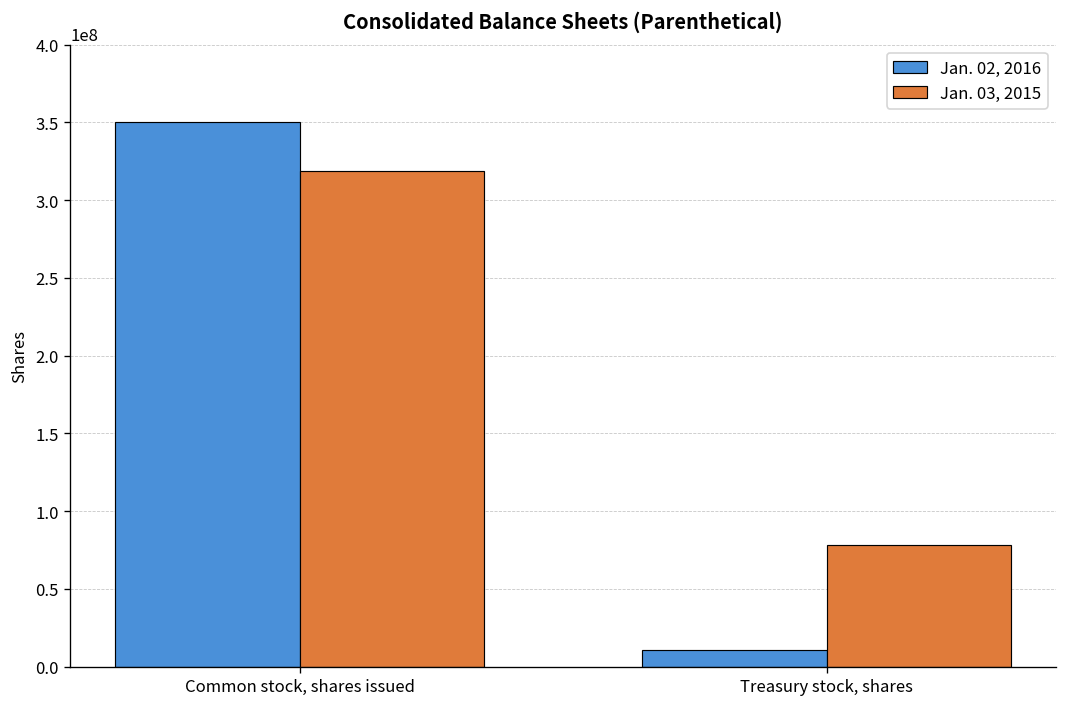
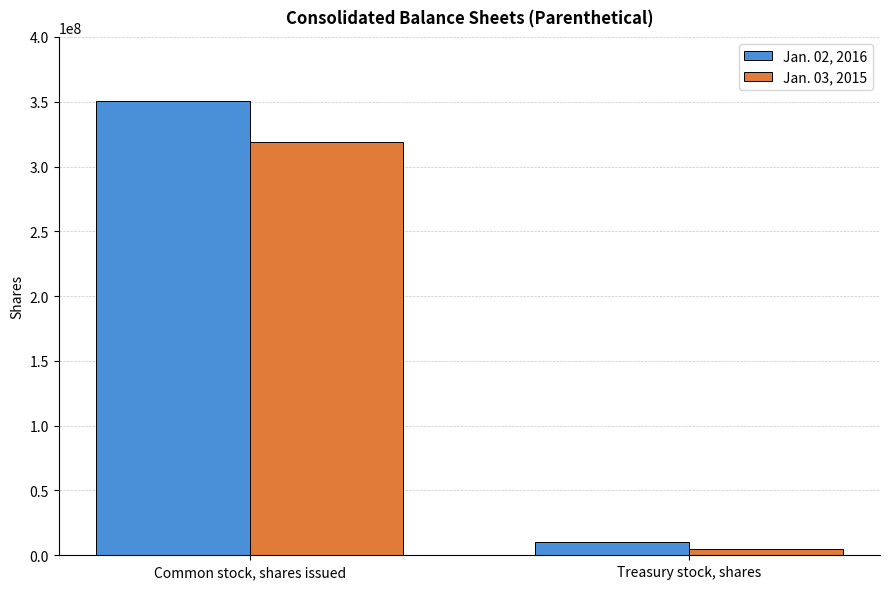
  {
    "Jan. 02, 2016": {
      "Common stock, shares issued": 350000000,
      "Treasury stock, shares": 10000000
    },
    "Jan. 03, 2015": {
      "Common stock, shares issued": 319000000,
-     "Treasury stock, shares": 78000000
+     "Treasury stock, shares": 5000000
    }
  }
